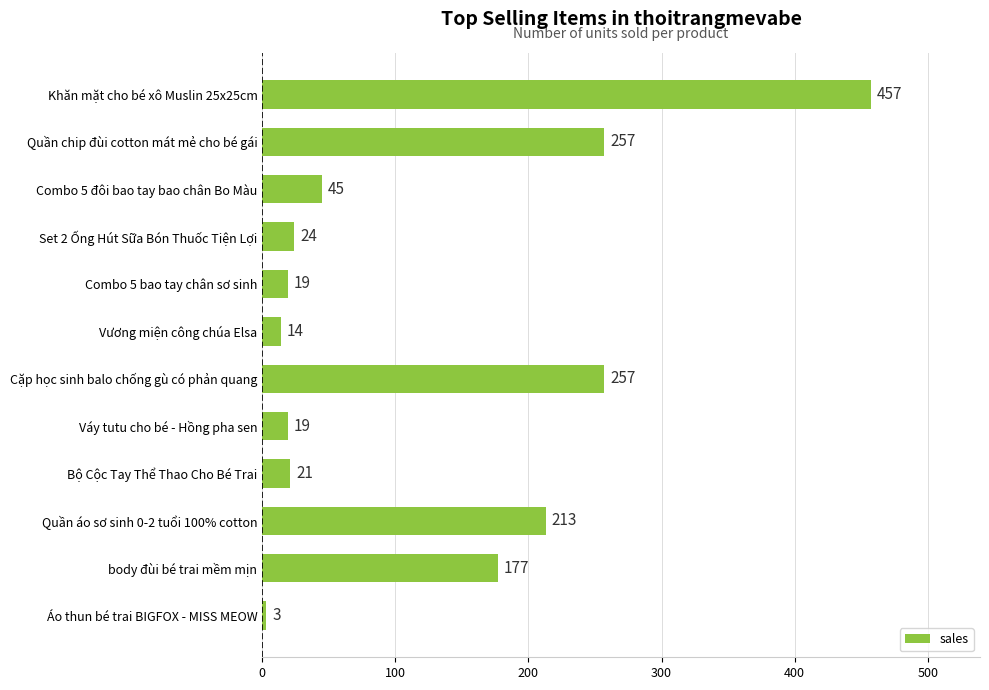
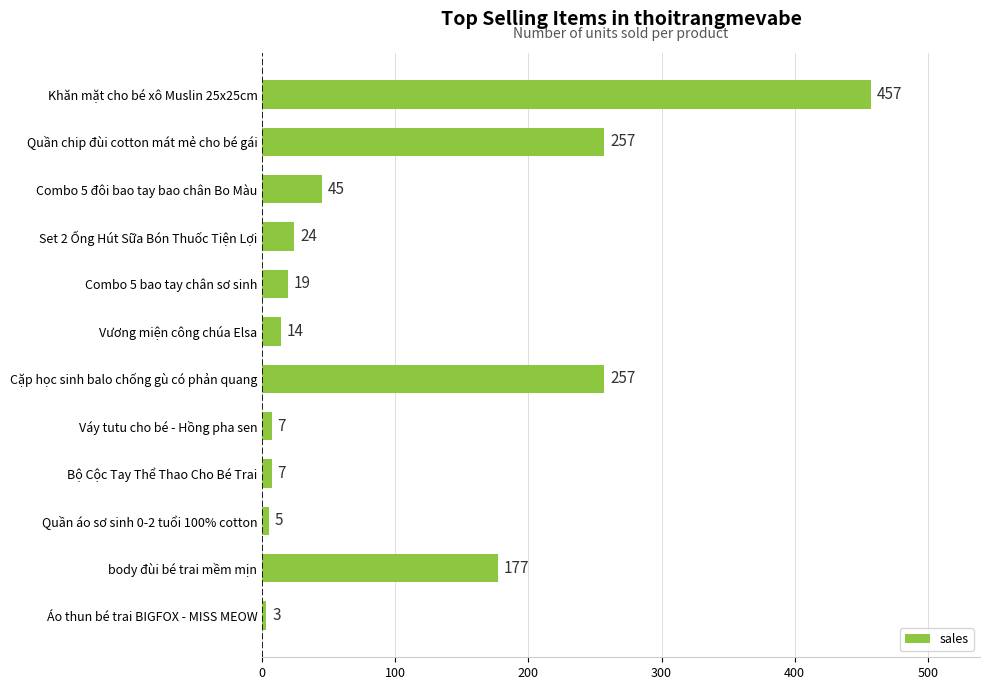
  {
    "Khăn mặt cho bé xô Muslin 25x25cm": 457,
    "Quần chip đùi cotton mát mẻ cho bé gái": 257,
    "Combo 5 đôi bao tay bao chân Bo Màu": 45,
    "Set 2 Ống Hút Sữa Bón Thuốc Tiện Lợi": 24,
    "Combo 5 bao tay chân sơ sinh": 19,
    "Vương miện công chúa Elsa": 14,
    "Cặp học sinh balo chống gù có phản quang": 257,
-   "Váy tutu cho bé - Hồng pha sen": 19,
-   "Bộ Cộc Tay Thể Thao Cho Bé Trai": 21,
-   "Quần áo sơ sinh 0-2 tuổi 100% cotton": 213,
+   "Váy tutu cho bé - Hồng pha sen": 7,
+   "Bộ Cộc Tay Thể Thao Cho Bé Trai": 7,
+   "Quần áo sơ sinh 0-2 tuổi 100% cotton": 5,
    "body đùi bé trai mềm mịn": 177,
    "Áo thun bé trai BIGFOX - MISS MEOW": 3
  }
